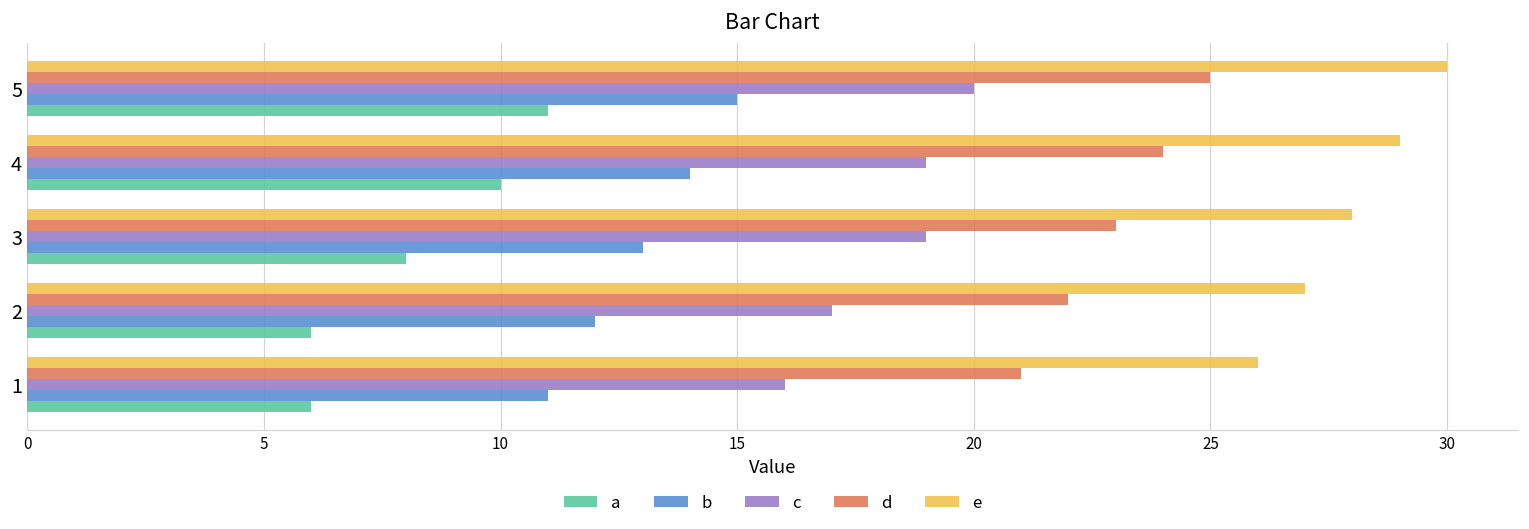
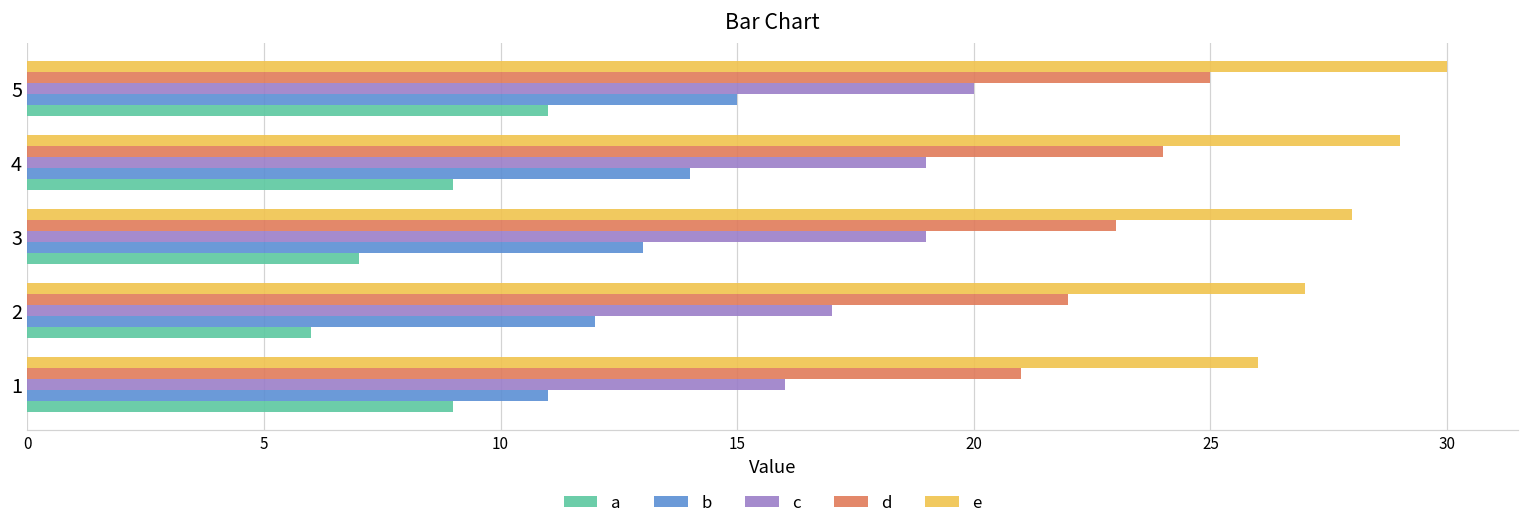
  {
    "a": {
      "5": 11,
-     "4": 10,
-     "3": 8,
+     "4": 9,
+     "3": 7,
      "2": 6,
-     "1": 6
+     "1": 9
    },
    "b": {
      "5": 15,
      "4": 14,
      "3": 13,
      "2": 12,
      "1": 11
    },
    "c": {
      "5": 20,
      "4": 19,
      "3": 19,
      "2": 17,
      "1": 16
    },
    "d": {
      "5": 25,
      "4": 24,
      "3": 23,
      "2": 22,
      "1": 21
    },
    "e": {
      "5": 30,
      "4": 29,
      "3": 28,
      "2": 27,
      "1": 26
    }
  }
